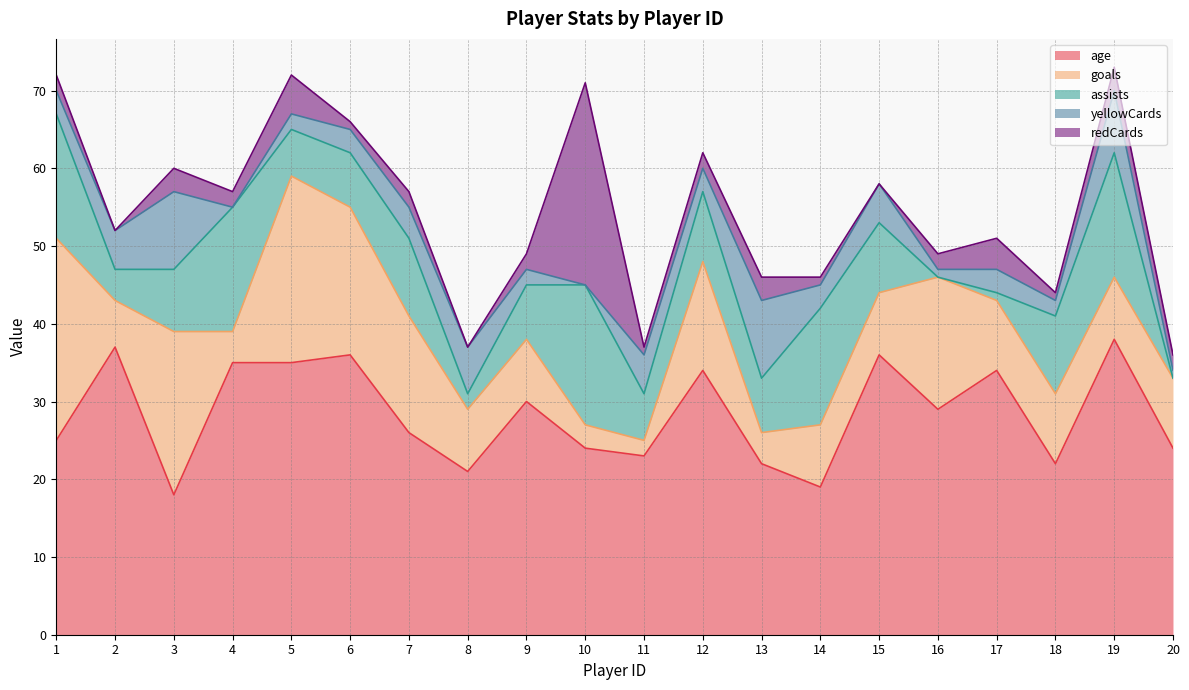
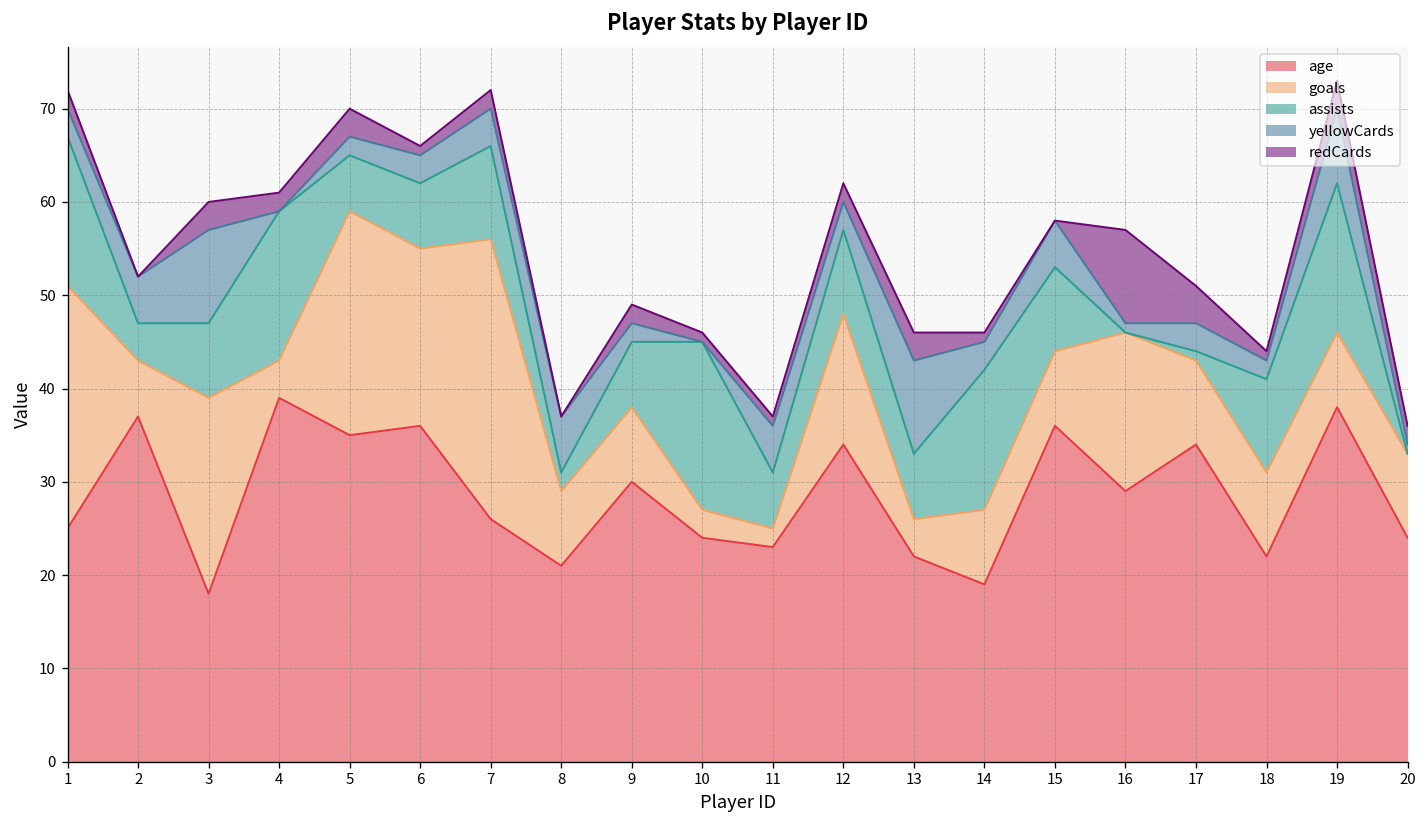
  {
    "age": {
      "1": 25,
      "2": 37,
      "3": 18,
-     "4": 35,
+     "4": 39,
      "5": 35,
      "6": 36,
      "7": 26,
      "8": 21,
      "9": 30,
      "10": 24,
      "11": 23,
      "12": 34,
      "13": 22,
      "14": 19,
      "15": 36,
      "16": 29,
      "17": 34,
      "18": 22,
      "19": 38,
      "20": 24
    },
    "goals": {
      "1": 26,
      "2": 6,
      "3": 21,
      "4": 4,
      "5": 24,
      "6": 19,
-     "7": 15,
+     "7": 30,
      "8": 8,
      "9": 8,
      "10": 3,
      "11": 2,
      "12": 14,
      "13": 4,
      "14": 8,
      "15": 8,
      "17": 9,
      "18": 9,
      "19": 8
    },
    "redCards": {
      "1": 2,
      "3": 3,
      "4": 2,
-     "5": 5,
+     "5": 3,
      "6": 1,
      "7": 2,
      "9": 2,
-     "10": 26,
+     "10": 1,
      "11": 1,
      "12": 2,
      "13": 3,
      "14": 1,
-     "16": 2,
+     "16": 10,
      "17": 4,
      "18": 1,
      "20": 2
    }
  }
